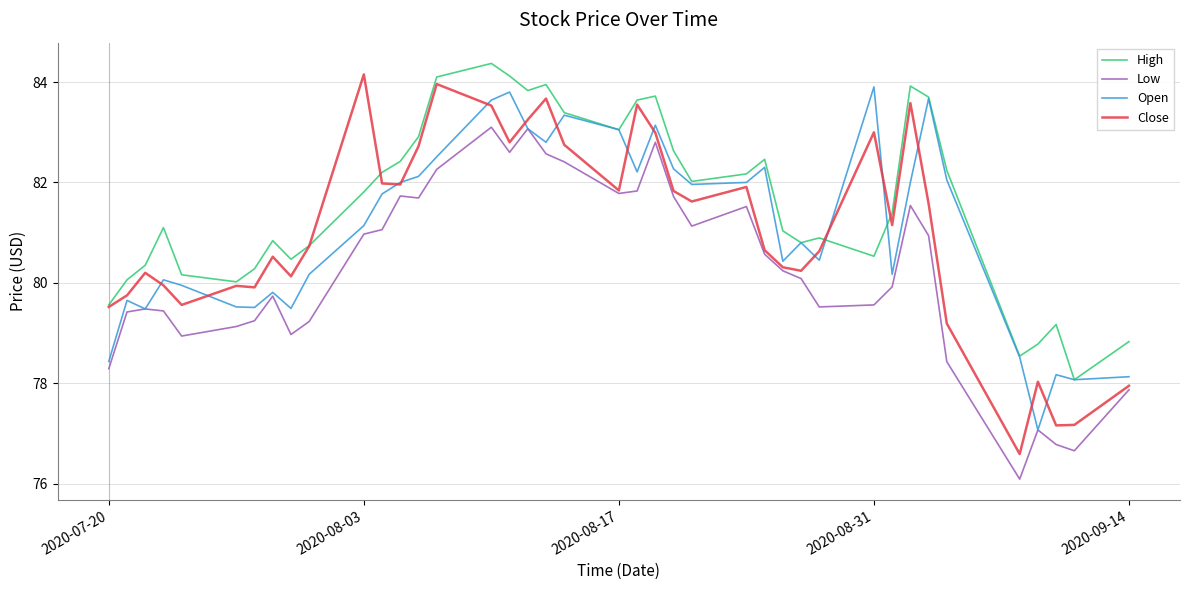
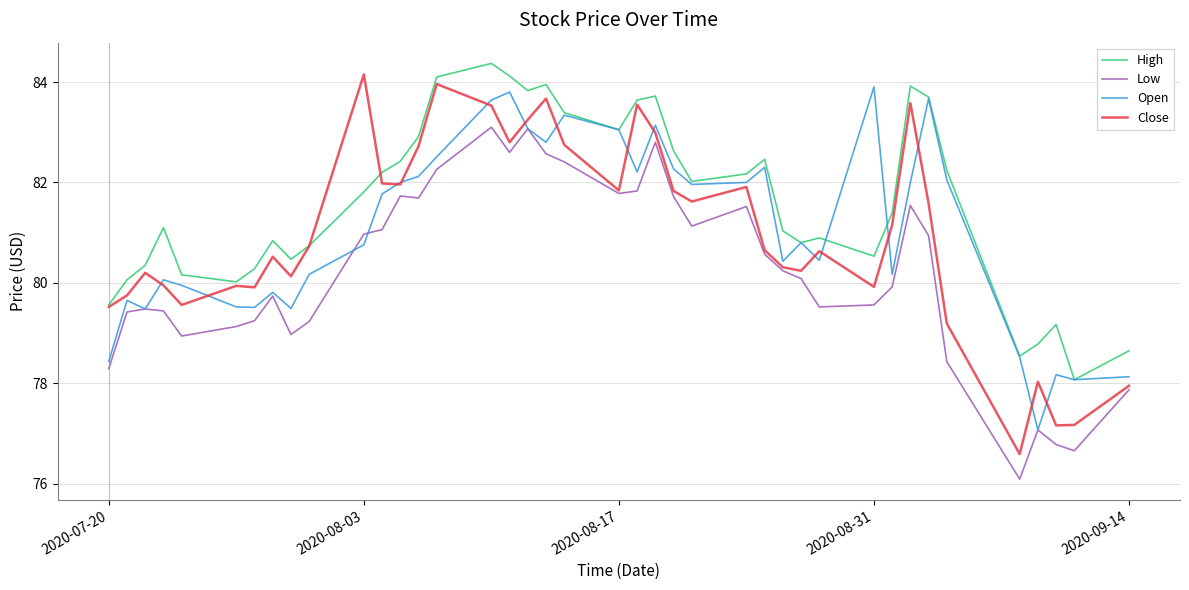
  {
    "High": {
      "2020-08-03": 81.8,
      "2020-08-31": 80.5,
-     "2020-09-14": 78.8
+     "2020-09-14": 78.6
    },
    "Low": {
      "2020-07-20": 78.3,
      "2020-08-03": 81.0,
      "2020-08-17": 81.8,
      "2020-08-31": 79.6,
      "2020-09-14": 77.9
    },
    "Open": {
      "2020-07-20": 78.4,
-     "2020-08-03": 81.1,
+     "2020-08-03": 80.8,
      "2020-08-31": 83.9,
      "2020-09-14": 78.1
    },
    "Close": {
      "2020-08-03": 84.2,
      "2020-08-17": 81.8,
-     "2020-08-31": 83.0,
+     "2020-08-31": 79.9,
      "2020-09-14": 77.9
    }
  }
